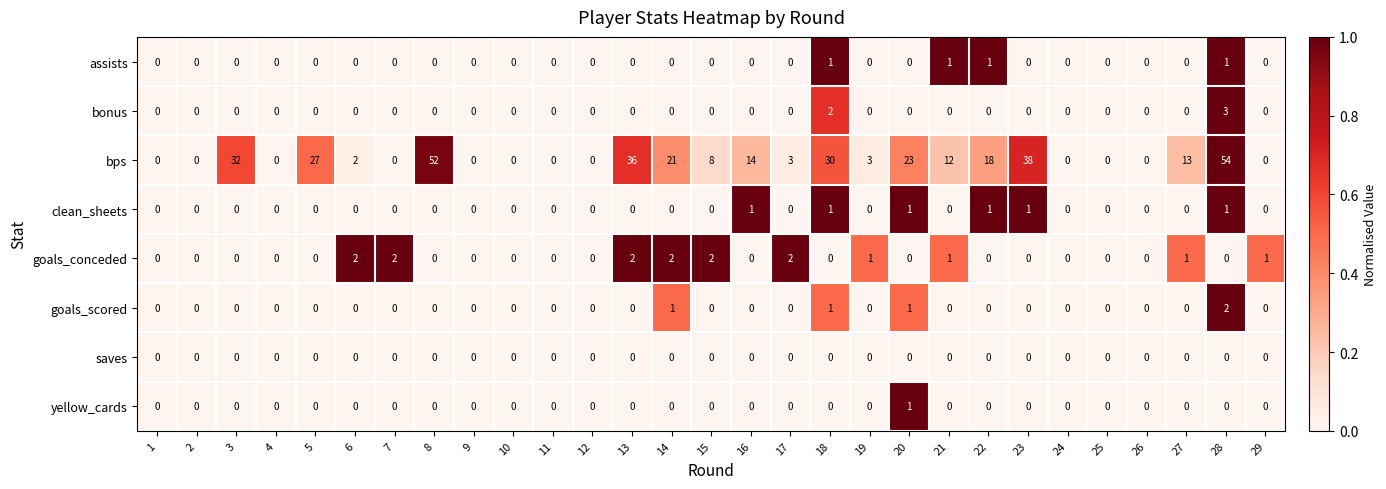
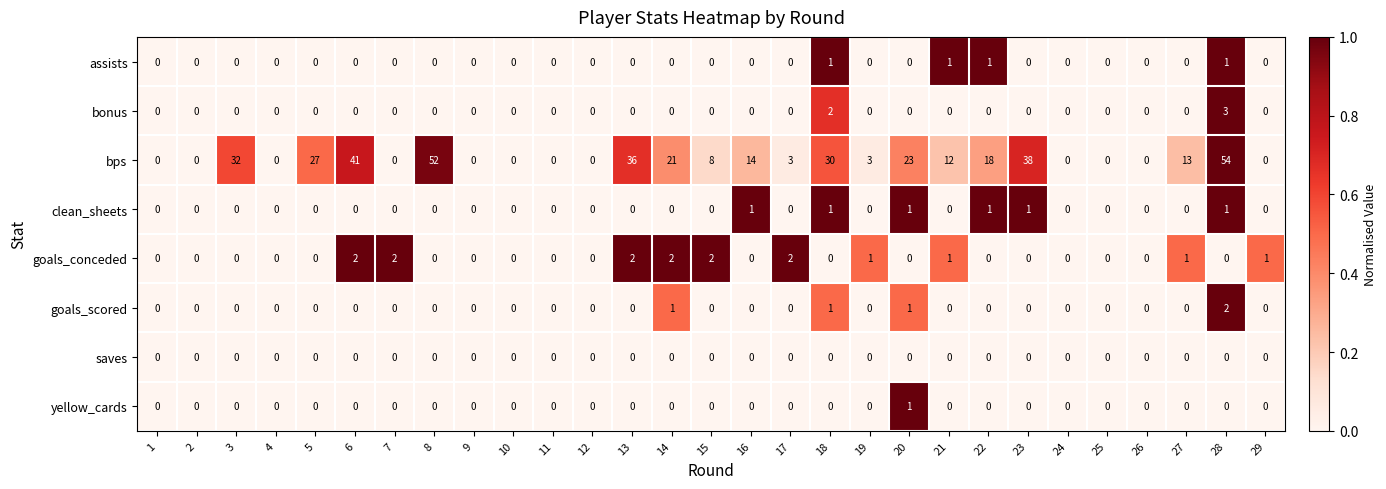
  {
    "bps": {
      "1": 0,
      "2": 0,
      "3": 32,
      "4": 0,
      "5": 27,
-     "6": 2,
+     "6": 41,
      "7": 0,
      "8": 52,
      "9": 0,
      "10": 0,
      "11": 0,
      "12": 0,
      "13": 36,
      "14": 21,
      "15": 8,
      "16": 14,
      "17": 3,
      "18": 30,
      "19": 3,
      "20": 23,
      "21": 12,
      "22": 18,
      "23": 38,
      "24": 0,
      "25": 0,
      "26": 0,
      "27": 13,
      "28": 54,
      "29": 0
    }
  }
